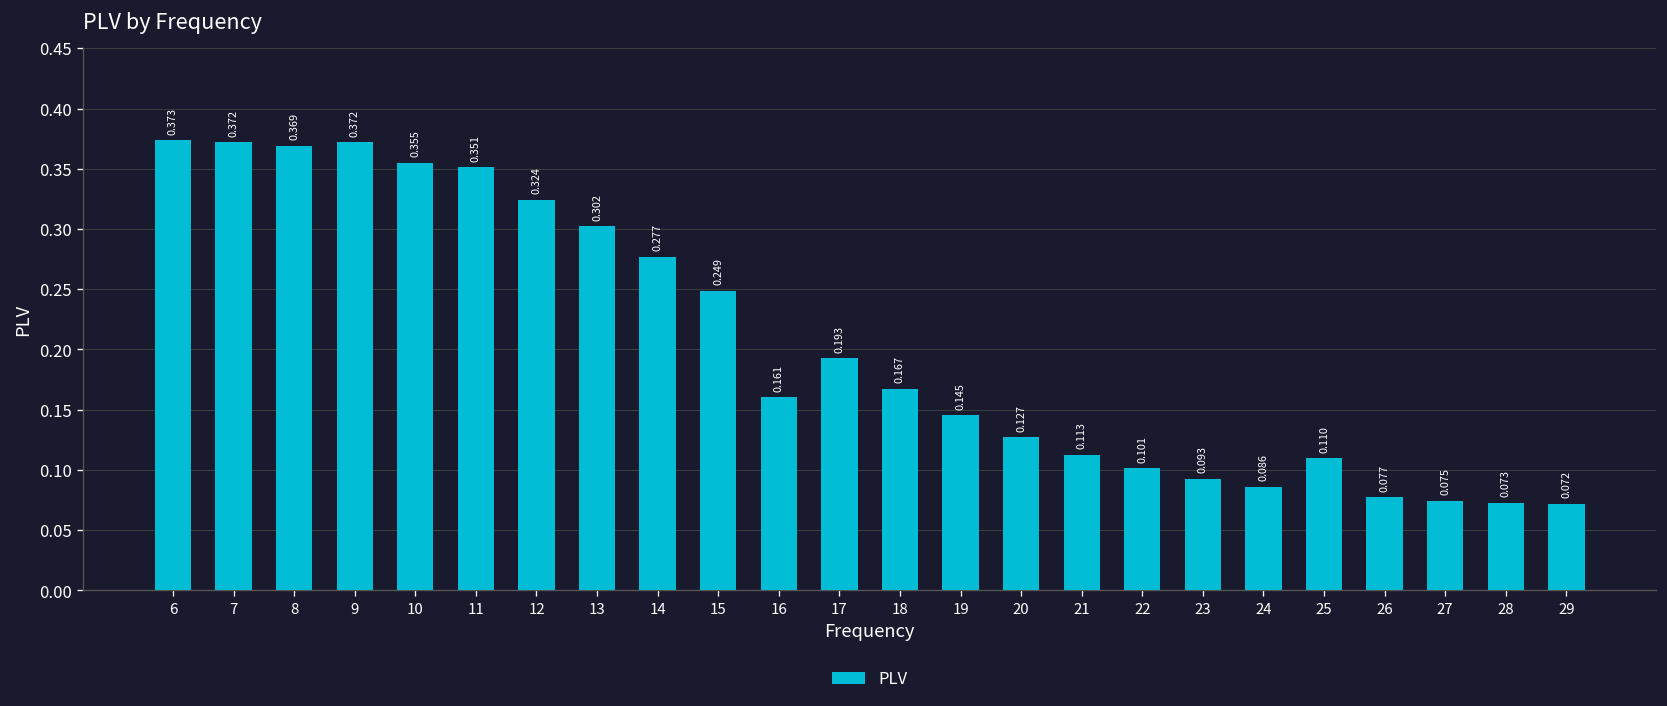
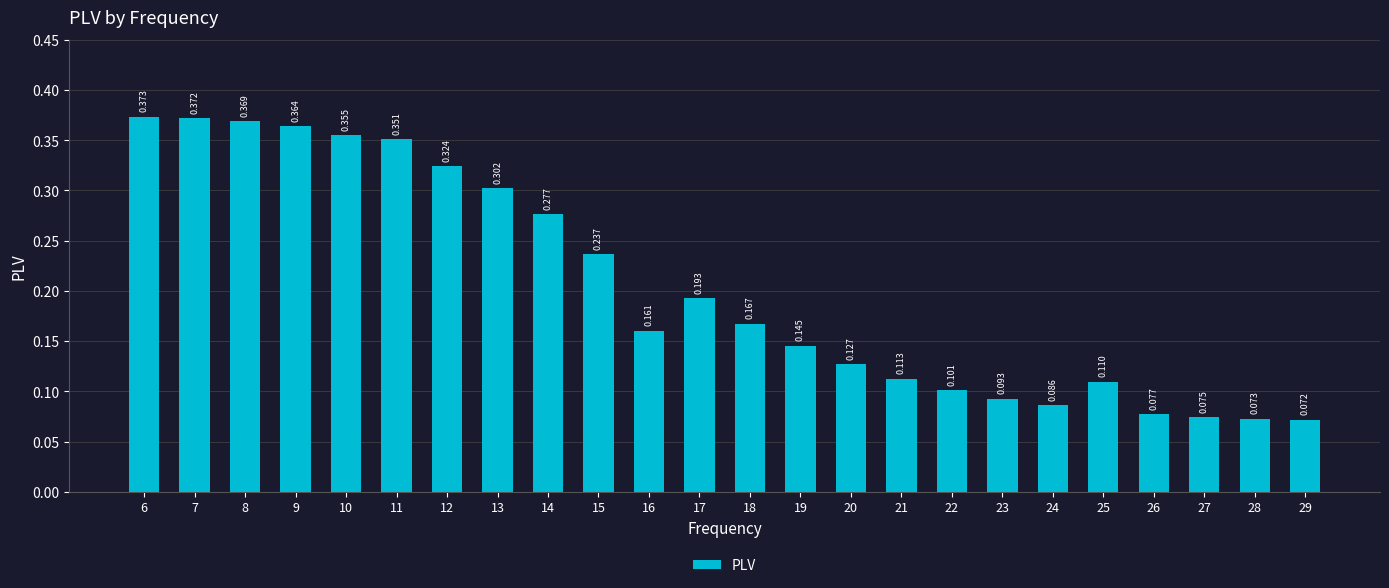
  {
    "6": 0.373,
    "7": 0.372,
    "8": 0.369,
-   "9": 0.372,
+   "9": 0.364,
    "10": 0.355,
    "11": 0.351,
    "12": 0.324,
    "13": 0.302,
    "14": 0.277,
-   "15": 0.249,
+   "15": 0.237,
    "16": 0.161,
    "17": 0.193,
    "18": 0.167,
    "19": 0.145,
    "20": 0.127,
    "21": 0.113,
    "22": 0.101,
    "23": 0.093,
    "24": 0.086,
    "25": 0.110,
    "26": 0.077,
    "27": 0.075,
    "28": 0.073,
    "29": 0.072
  }
